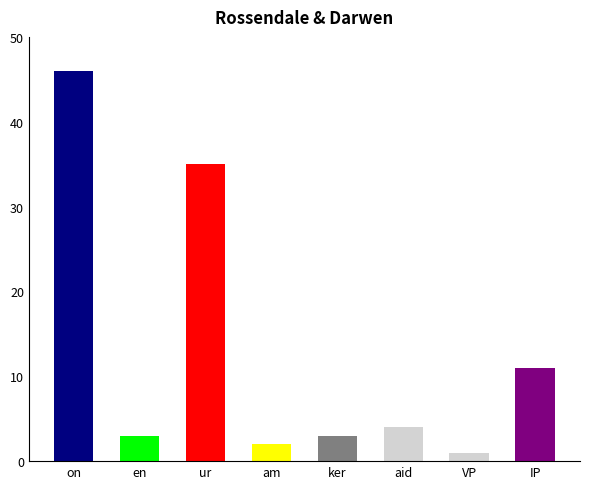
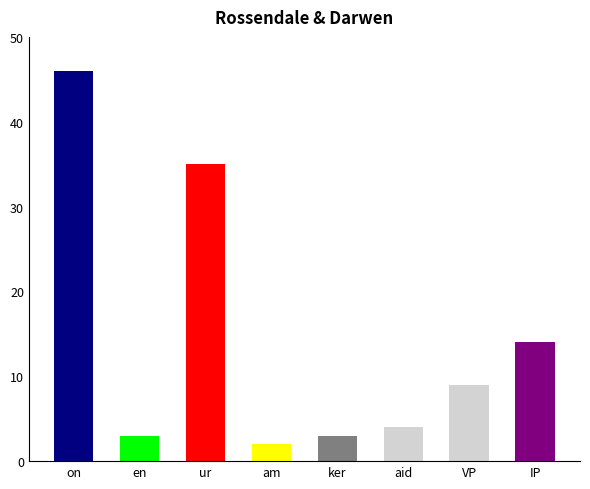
  {
    "on": 46,
    "en": 3,
    "ur": 35,
    "am": 2,
    "ker": 3,
    "aid": 4,
-   "VP": 1,
-   "IP": 11
+   "VP": 9,
+   "IP": 14
  }
